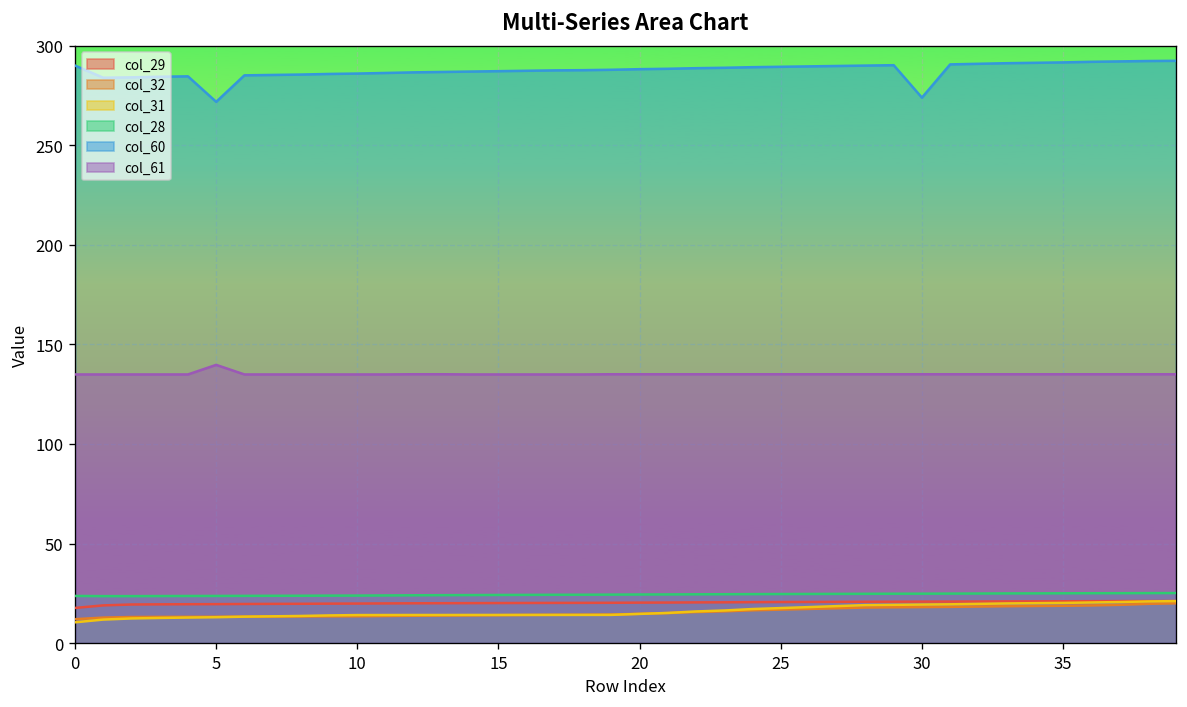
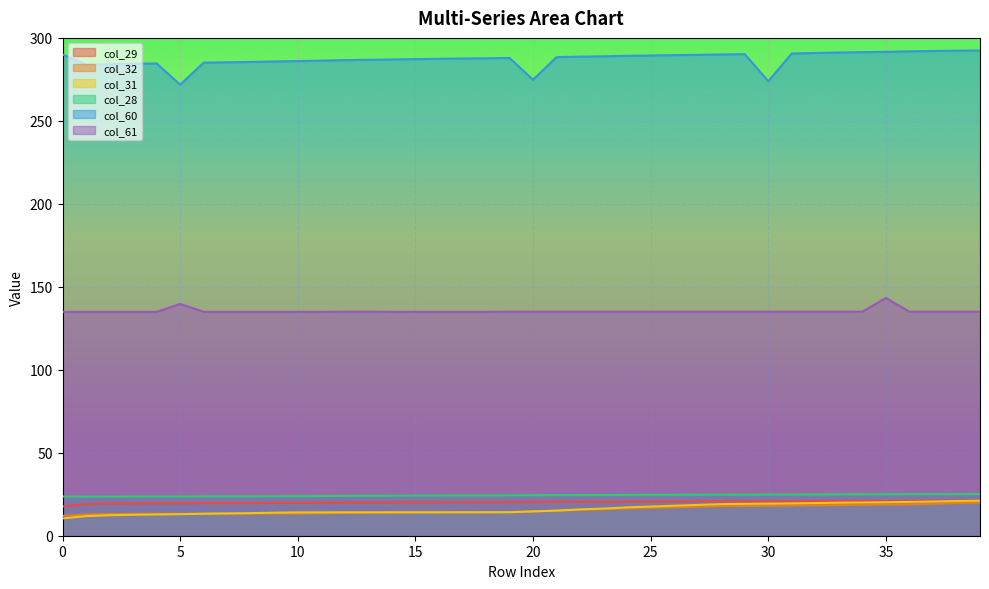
  {
    "col_28": {
      "0": 24,
      "5": 24,
      "10": 24,
      "15": 24,
      "20": 24,
      "25": 25,
      "30": 25,
      "35": 25
    },
    "col_60": {
      "0": 290,
      "5": 272,
      "10": 286,
      "15": 287,
-     "20": 288,
+     "20": 275,
      "25": 289,
      "30": 274,
      "35": 292
    },
    "col_61": {
      "0": 135,
      "5": 140,
      "10": 135,
      "15": 135,
      "20": 135,
      "25": 135,
      "30": 135,
-     "35": 135
+     "35": 143
    }
  }
